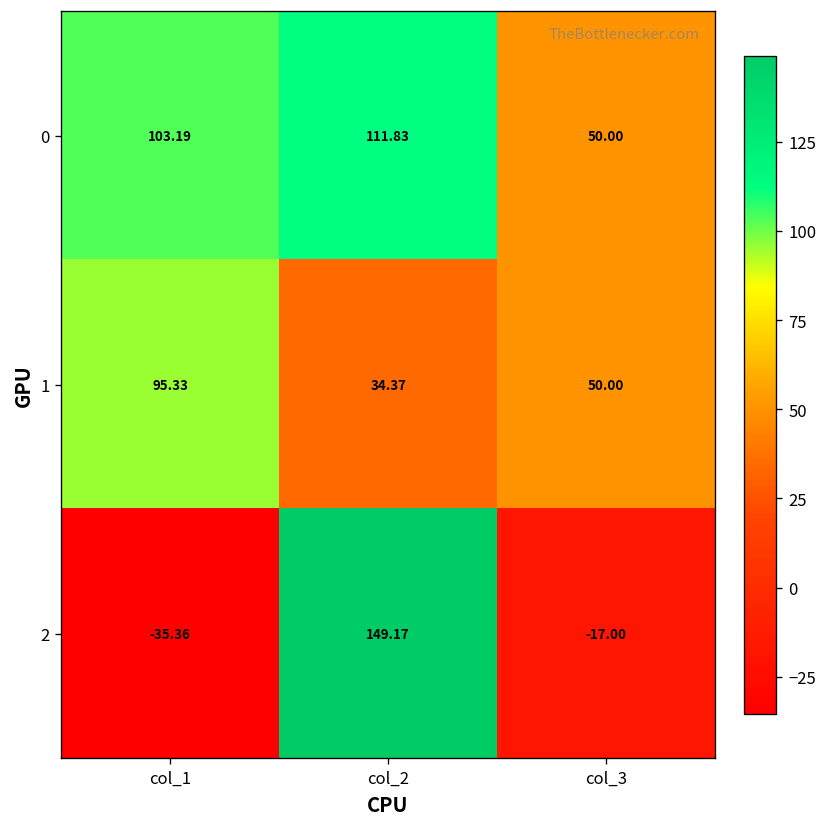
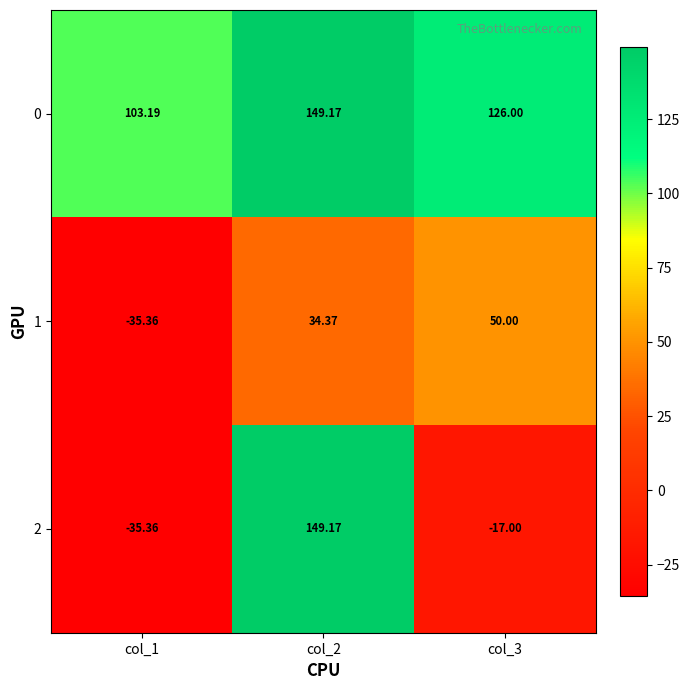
  {
    "0": {
      "col_1": 103.19,
-     "col_2": 111.83,
-     "col_3": 50.00
+     "col_2": 149.17,
+     "col_3": 126.00
    },
    "1": {
-     "col_1": 95.33,
+     "col_1": -35.36,
      "col_2": 34.37,
      "col_3": 50.00
    },
    "2": {
      "col_1": -35.36,
      "col_2": 149.17,
      "col_3": -17.00
    }
  }
